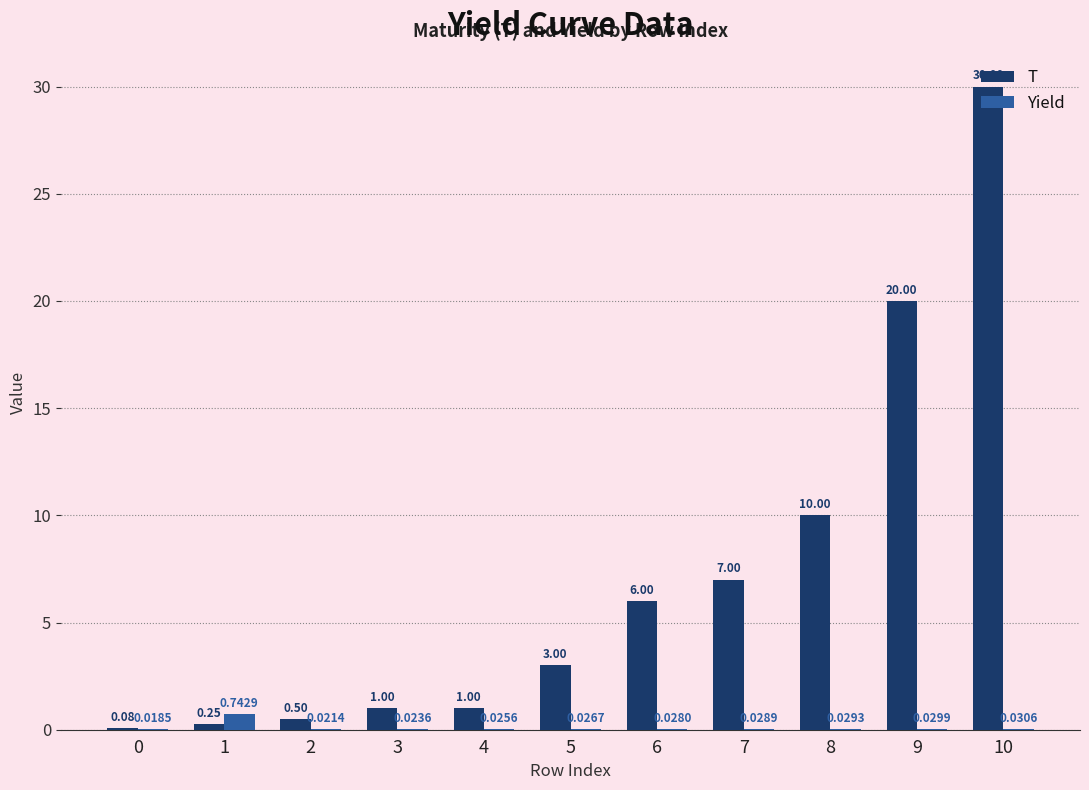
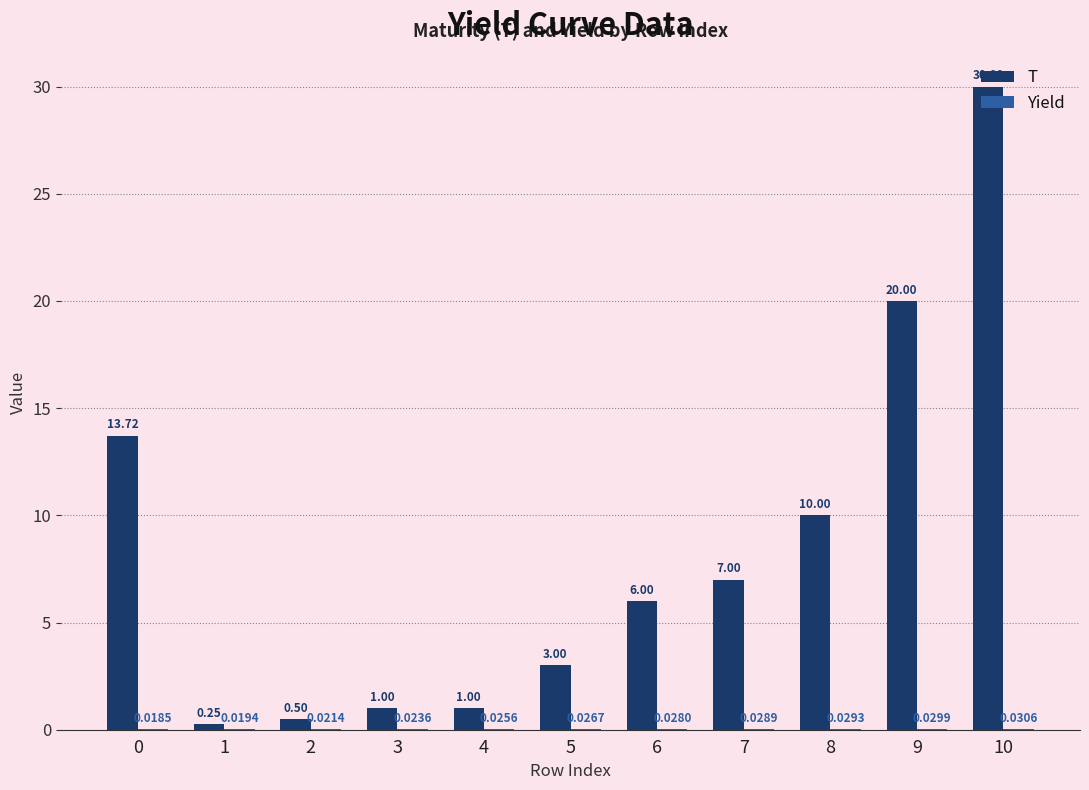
  {
    "T": {
-     "0": 0.08,
+     "0": 13.72,
      "1": 0.25,
      "2": 0.50,
      "3": 1.00,
      "4": 1.00,
      "5": 3.00,
      "6": 6.00,
      "7": 7.00,
      "8": 10.00,
      "9": 20.00
    },
    "Yield": {
      "0": 0.0185,
-     "1": 0.7429,
+     "1": 0.0194,
      "2": 0.0214,
      "3": 0.0236,
      "4": 0.0256,
      "5": 0.0267,
      "6": 0.0280,
      "7": 0.0289,
      "8": 0.0293,
      "9": 0.0299,
      "10": 0.0306
    }
  }
